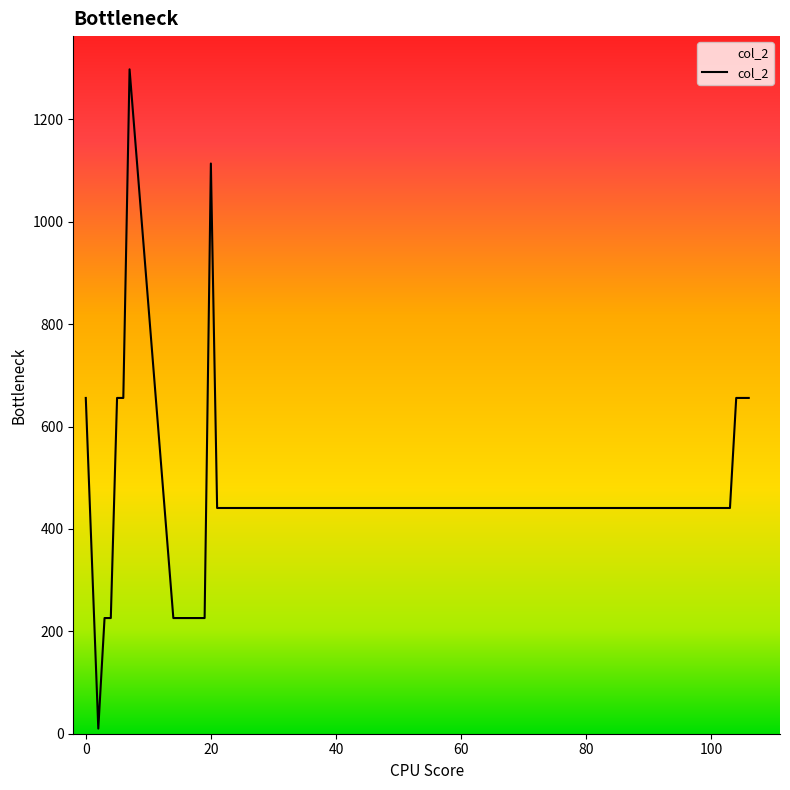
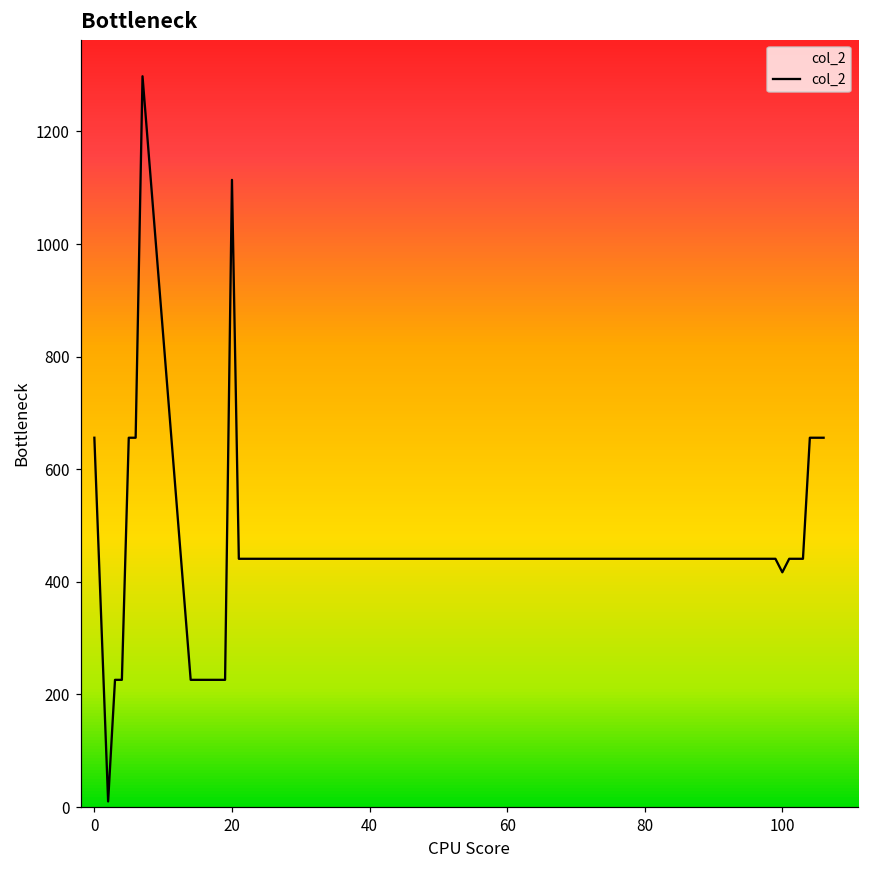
  {
    "0": 660,
    "20": 1110,
-   "100": 440
+   "100": 420
  }
